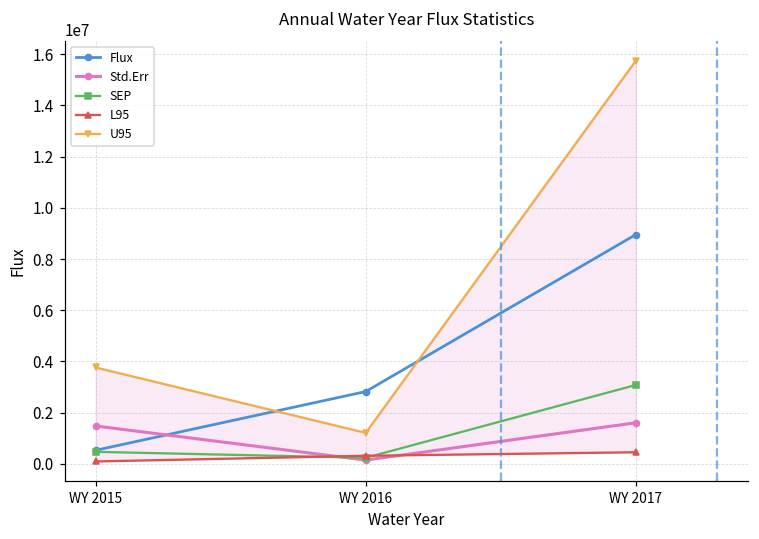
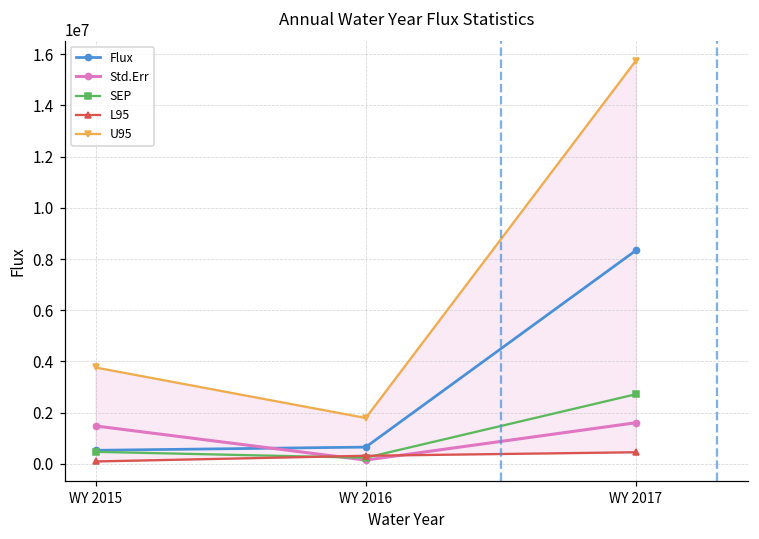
  {
    "Flux": {
-     "WY 2016": 2800000,
-     "WY 2017": 9000000
+     "WY 2016": 600000,
+     "WY 2017": 8300000
    },
    "Std.Err": {
      "WY 2015": 1500000,
      "WY 2017": 1600000
    },
    "SEP": {
-     "WY 2017": 3100000
+     "WY 2017": 2700000
    },
    "L95": {
      "WY 2015": 100000,
      "WY 2017": 400000
    },
    "U95": {
      "WY 2015": 3800000,
-     "WY 2016": 1200000,
+     "WY 2016": 1800000,
      "WY 2017": 15800000
    }
  }
